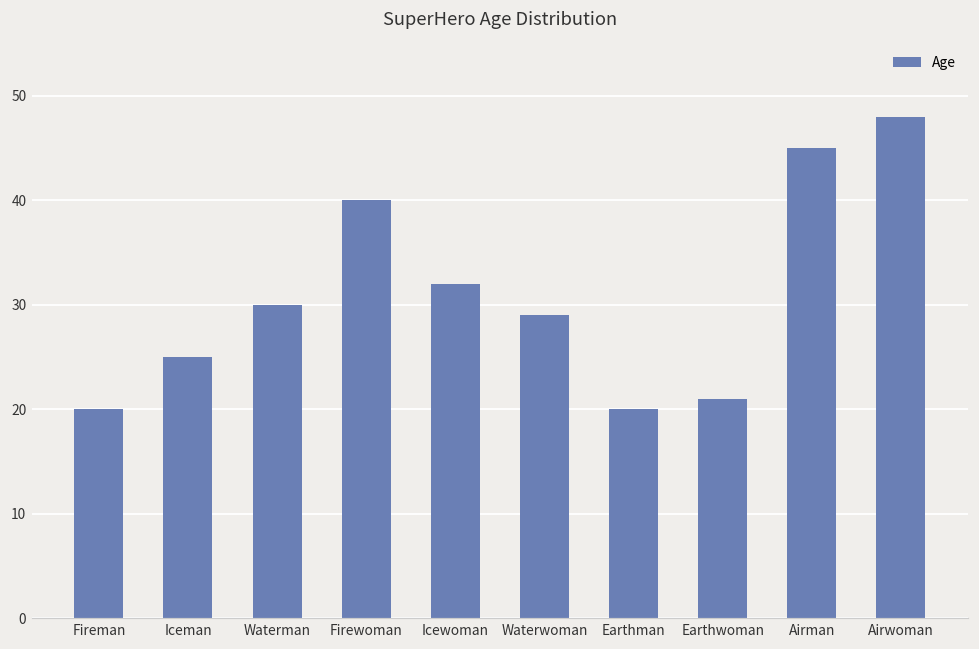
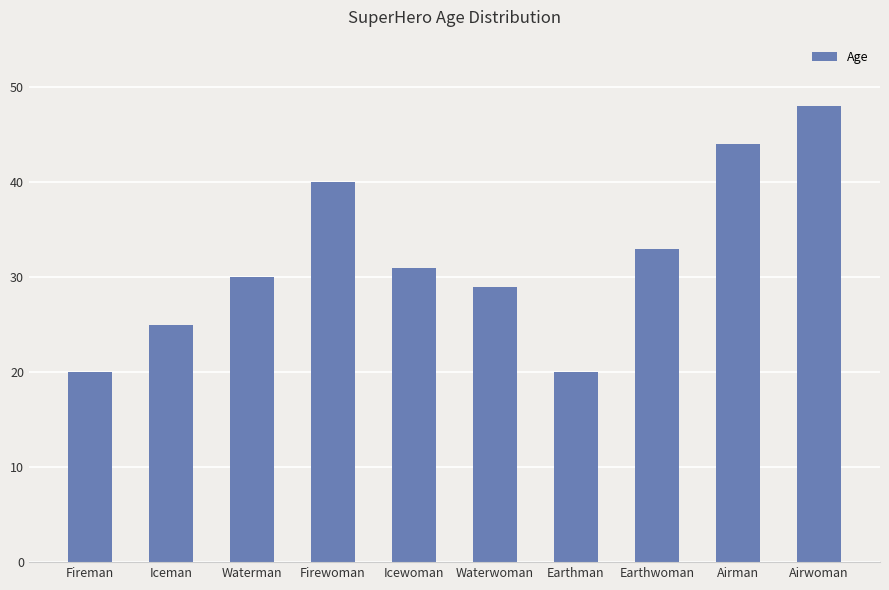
  {
    "Fireman": 20,
    "Iceman": 25,
    "Waterman": 30,
    "Firewoman": 40,
-   "Icewoman": 32,
+   "Icewoman": 31,
    "Waterwoman": 29,
    "Earthman": 20,
-   "Earthwoman": 21,
-   "Airman": 45,
+   "Earthwoman": 33,
+   "Airman": 44,
    "Airwoman": 48
  }
